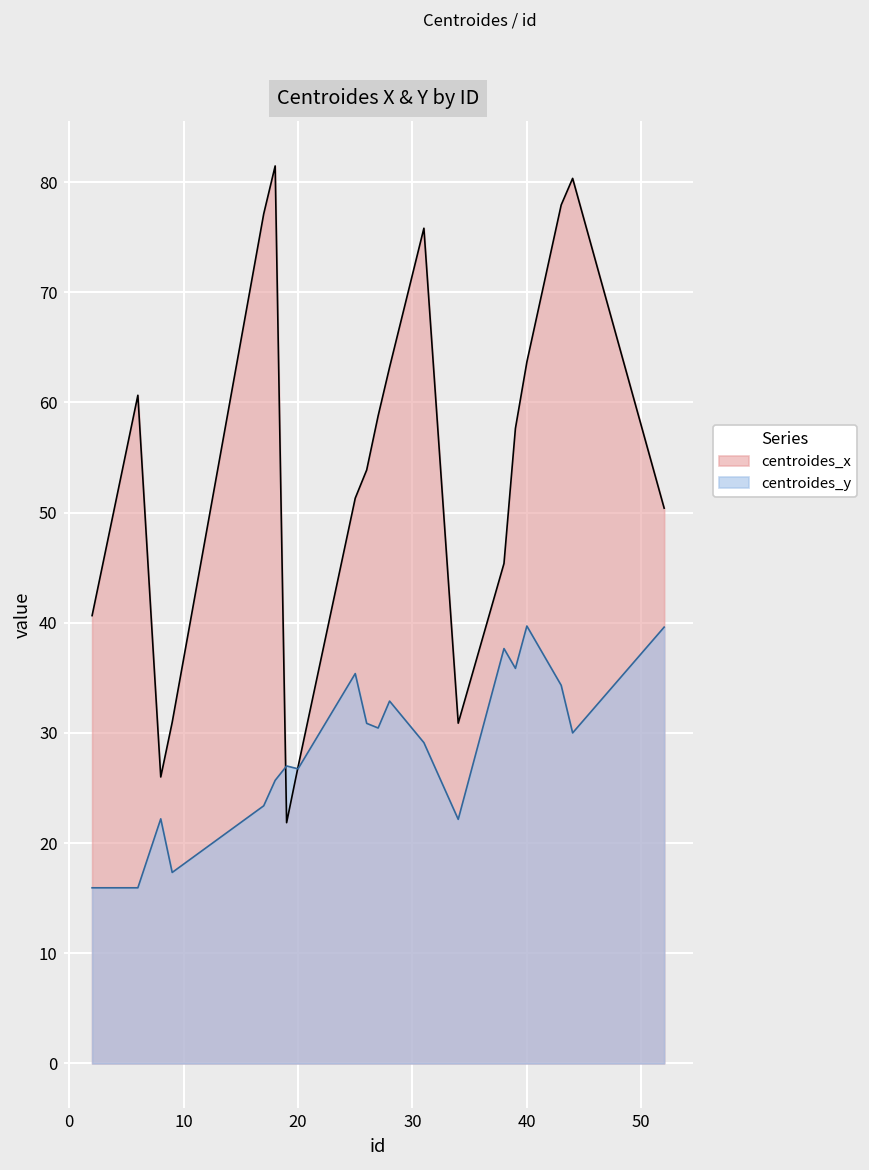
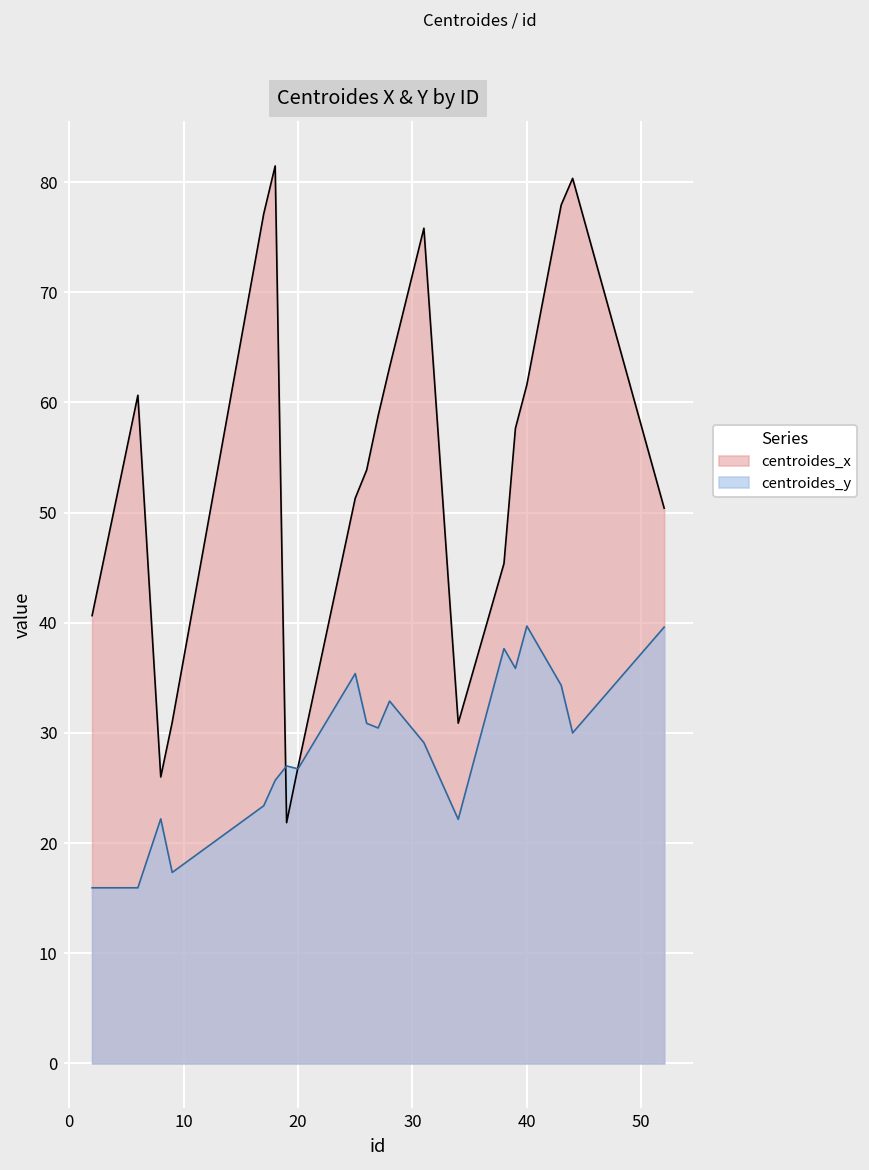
  {
    "centroides_x": {
-     "40": 64
+     "40": 62
    },
    "centroides_y": {
      "40": 40
    }
  }
